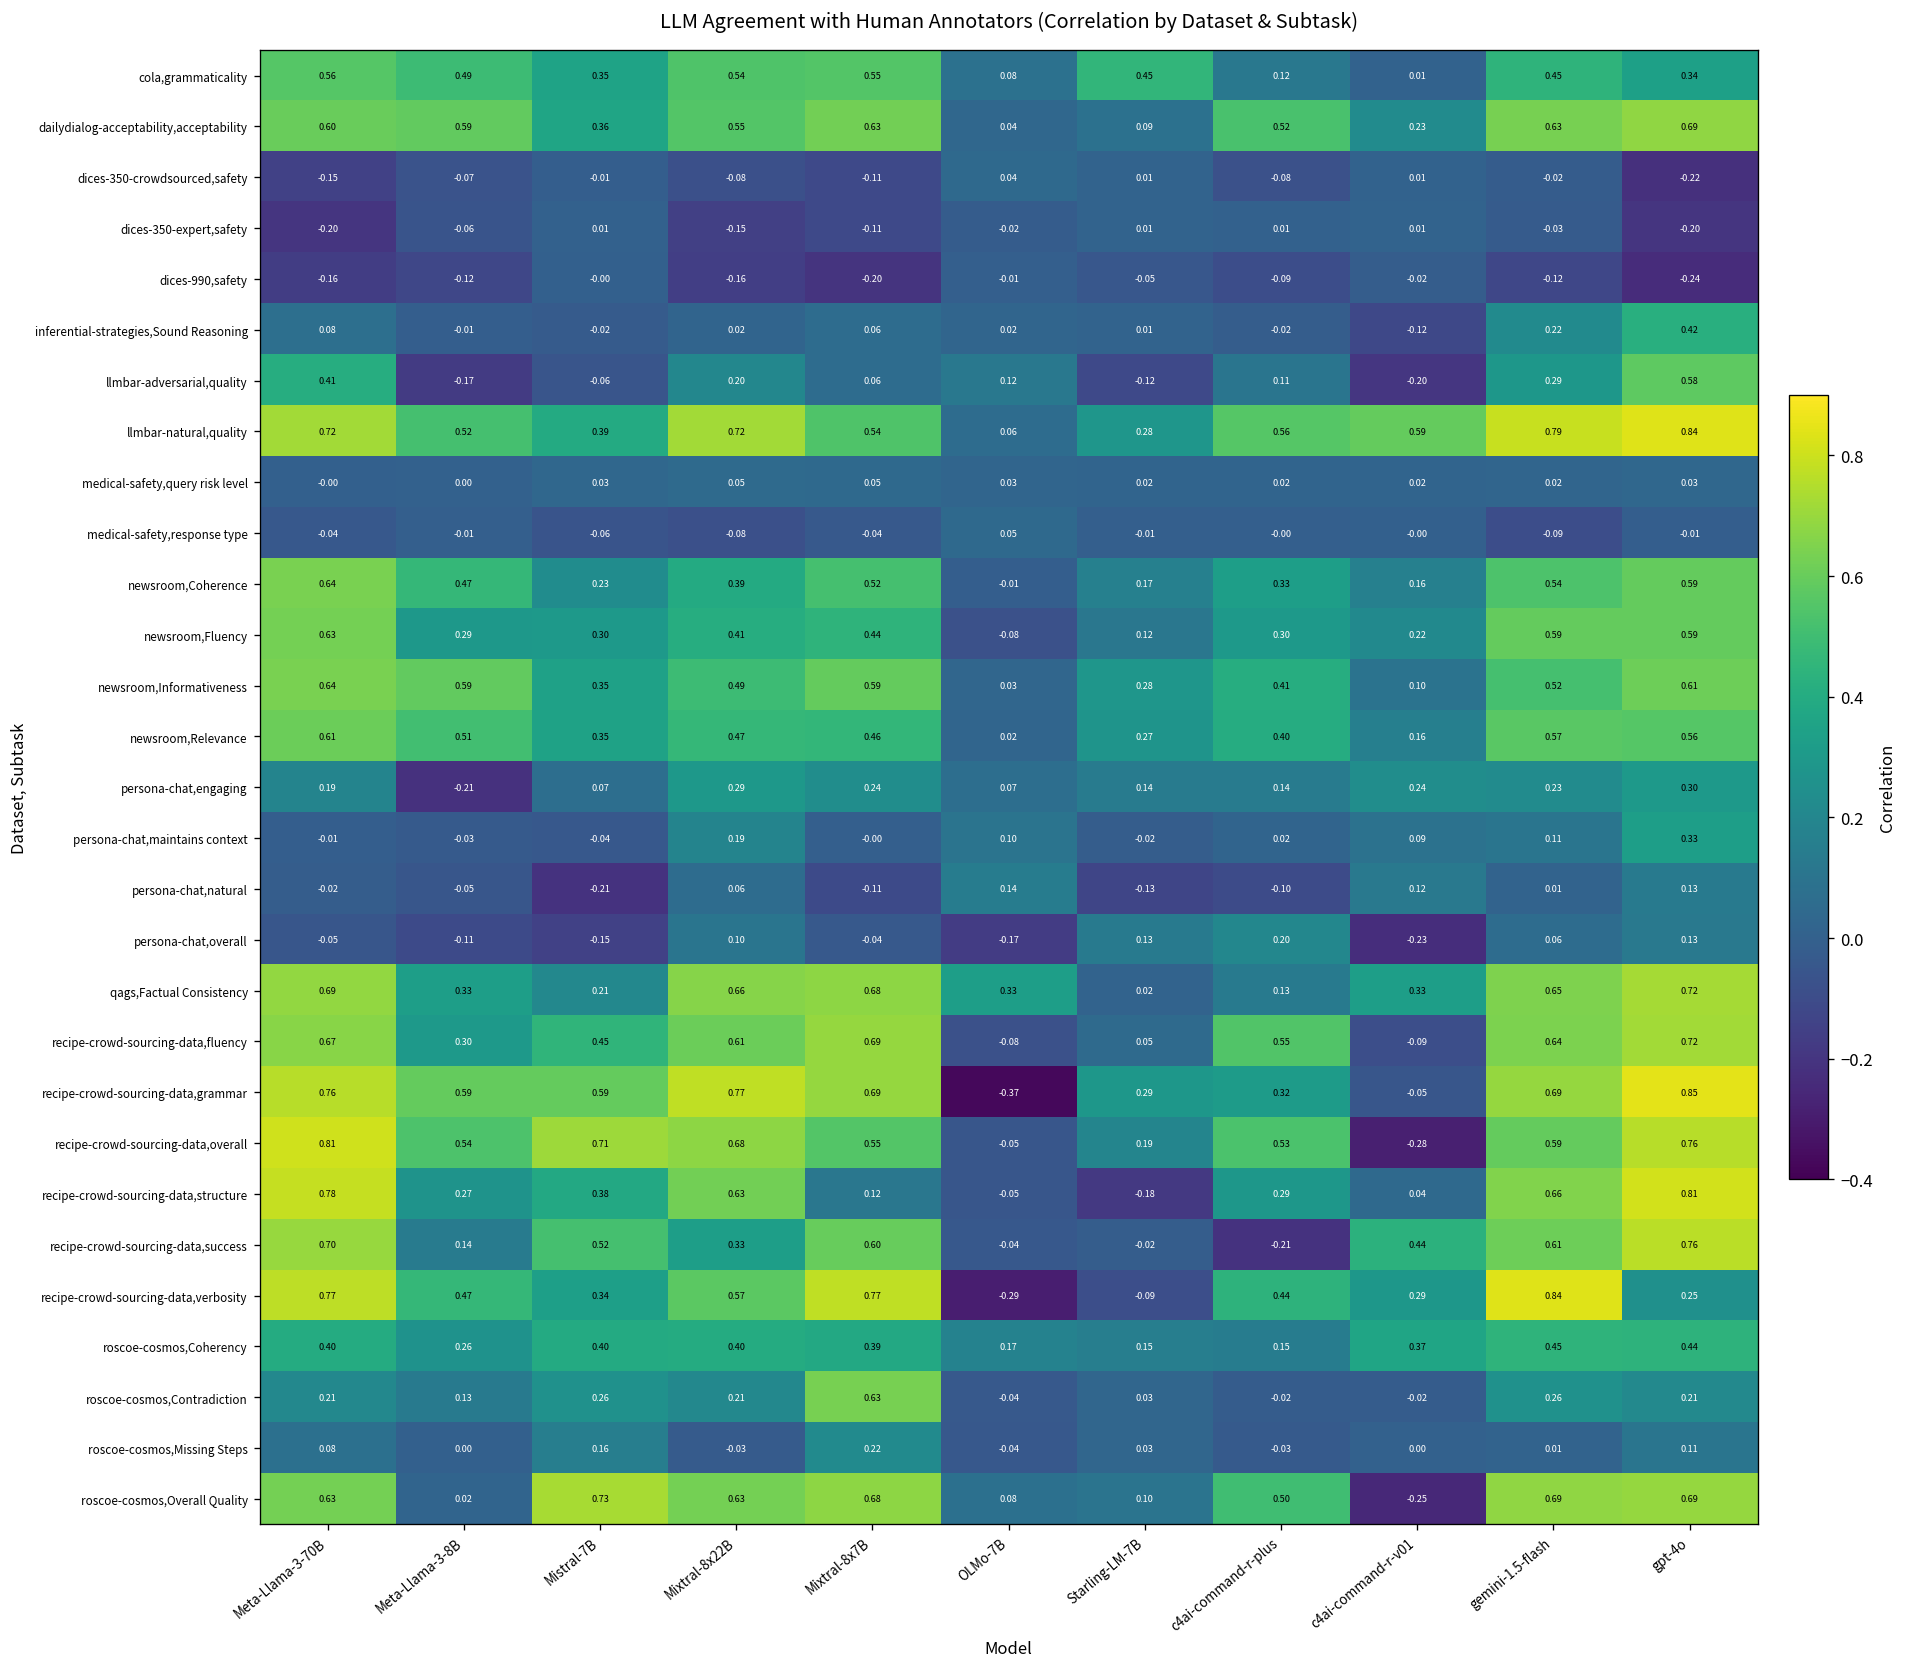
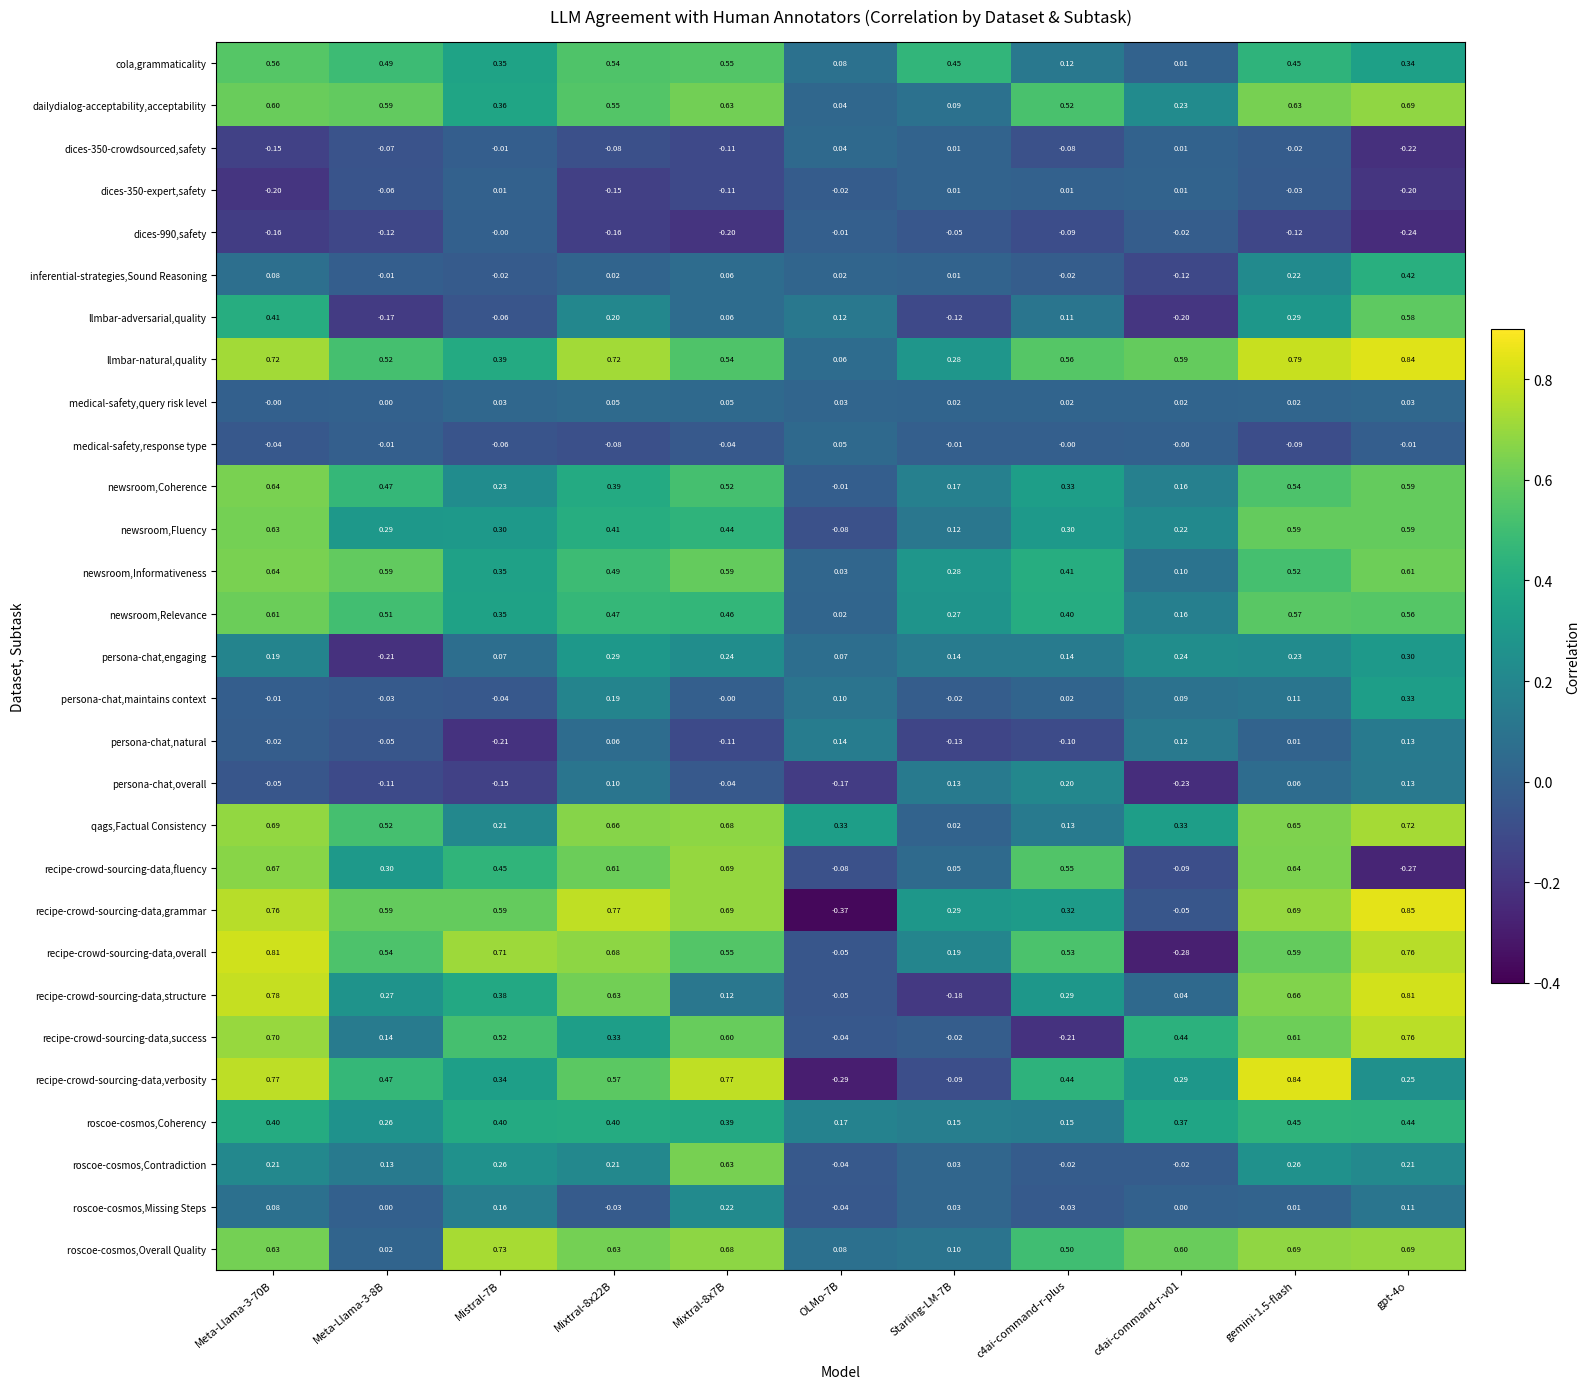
  {
    "qags,Factual Consistency": {
      "Meta-Llama-3-70B": 0.69,
-     "Meta-Llama-3-8B": 0.33,
+     "Meta-Llama-3-8B": 0.52,
      "Mistral-7B": 0.21,
      "Mixtral-8x22B": 0.66,
      "Mixtral-8x7B": 0.68,
      "OLMo-7B": 0.33,
      "Starling-LM-7B": 0.02,
      "c4ai-command-r-plus": 0.13,
      "c4ai-command-r-v01": 0.33,
      "gemini-1.5-flash": 0.65,
      "gpt-4o": 0.72
    },
    "recipe-crowd-sourcing-data,fluency": {
      "Meta-Llama-3-70B": 0.67,
      "Meta-Llama-3-8B": 0.30,
      "Mistral-7B": 0.45,
      "Mixtral-8x22B": 0.61,
      "Mixtral-8x7B": 0.69,
      "OLMo-7B": -0.08,
      "Starling-LM-7B": 0.05,
      "c4ai-command-r-plus": 0.55,
      "c4ai-command-r-v01": -0.09,
      "gemini-1.5-flash": 0.64,
-     "gpt-4o": 0.72
+     "gpt-4o": -0.27
    },
    "roscoe-cosmos,Overall Quality": {
      "Meta-Llama-3-70B": 0.63,
      "Meta-Llama-3-8B": 0.02,
      "Mistral-7B": 0.73,
      "Mixtral-8x22B": 0.63,
      "Mixtral-8x7B": 0.68,
      "OLMo-7B": 0.08,
      "Starling-LM-7B": 0.10,
      "c4ai-command-r-plus": 0.50,
-     "c4ai-command-r-v01": -0.25,
+     "c4ai-command-r-v01": 0.60,
      "gemini-1.5-flash": 0.69,
      "gpt-4o": 0.69
    }
  }
